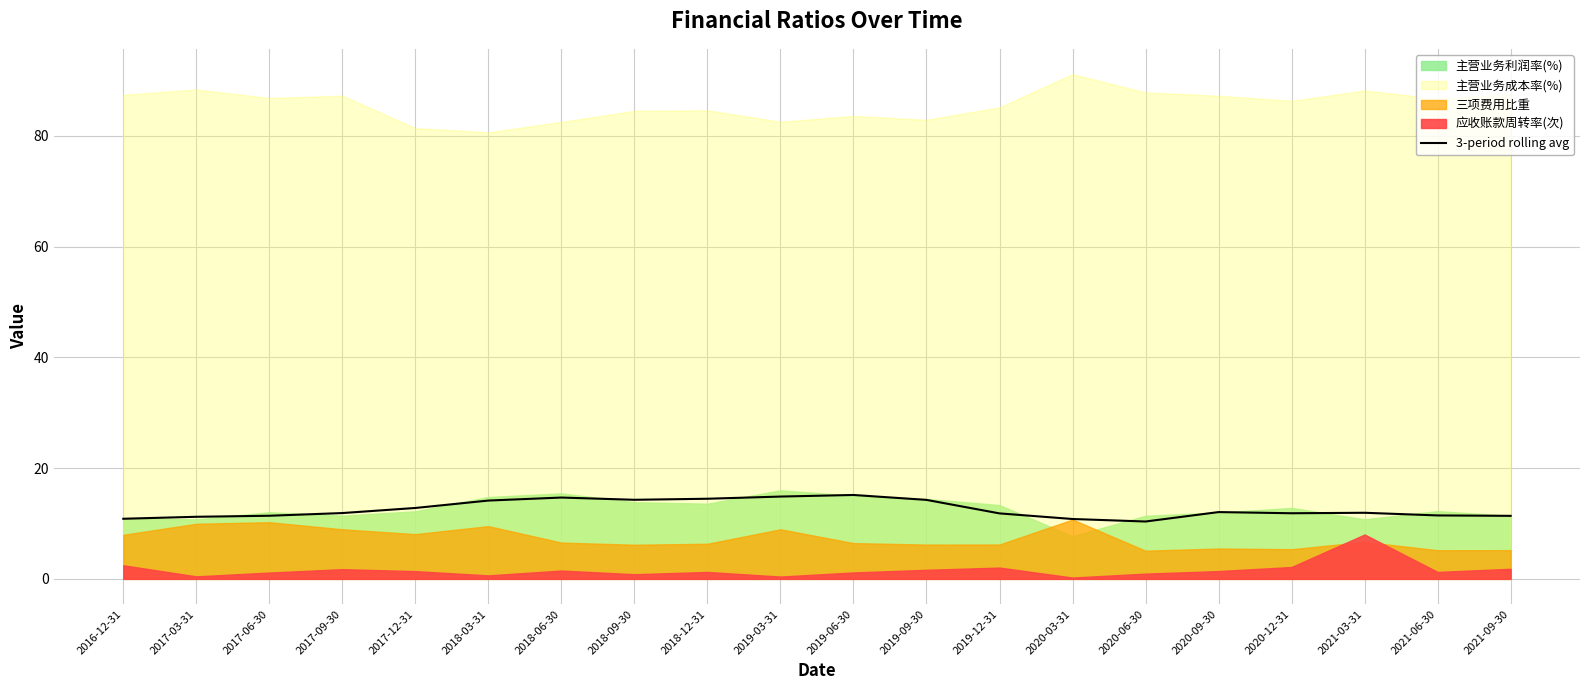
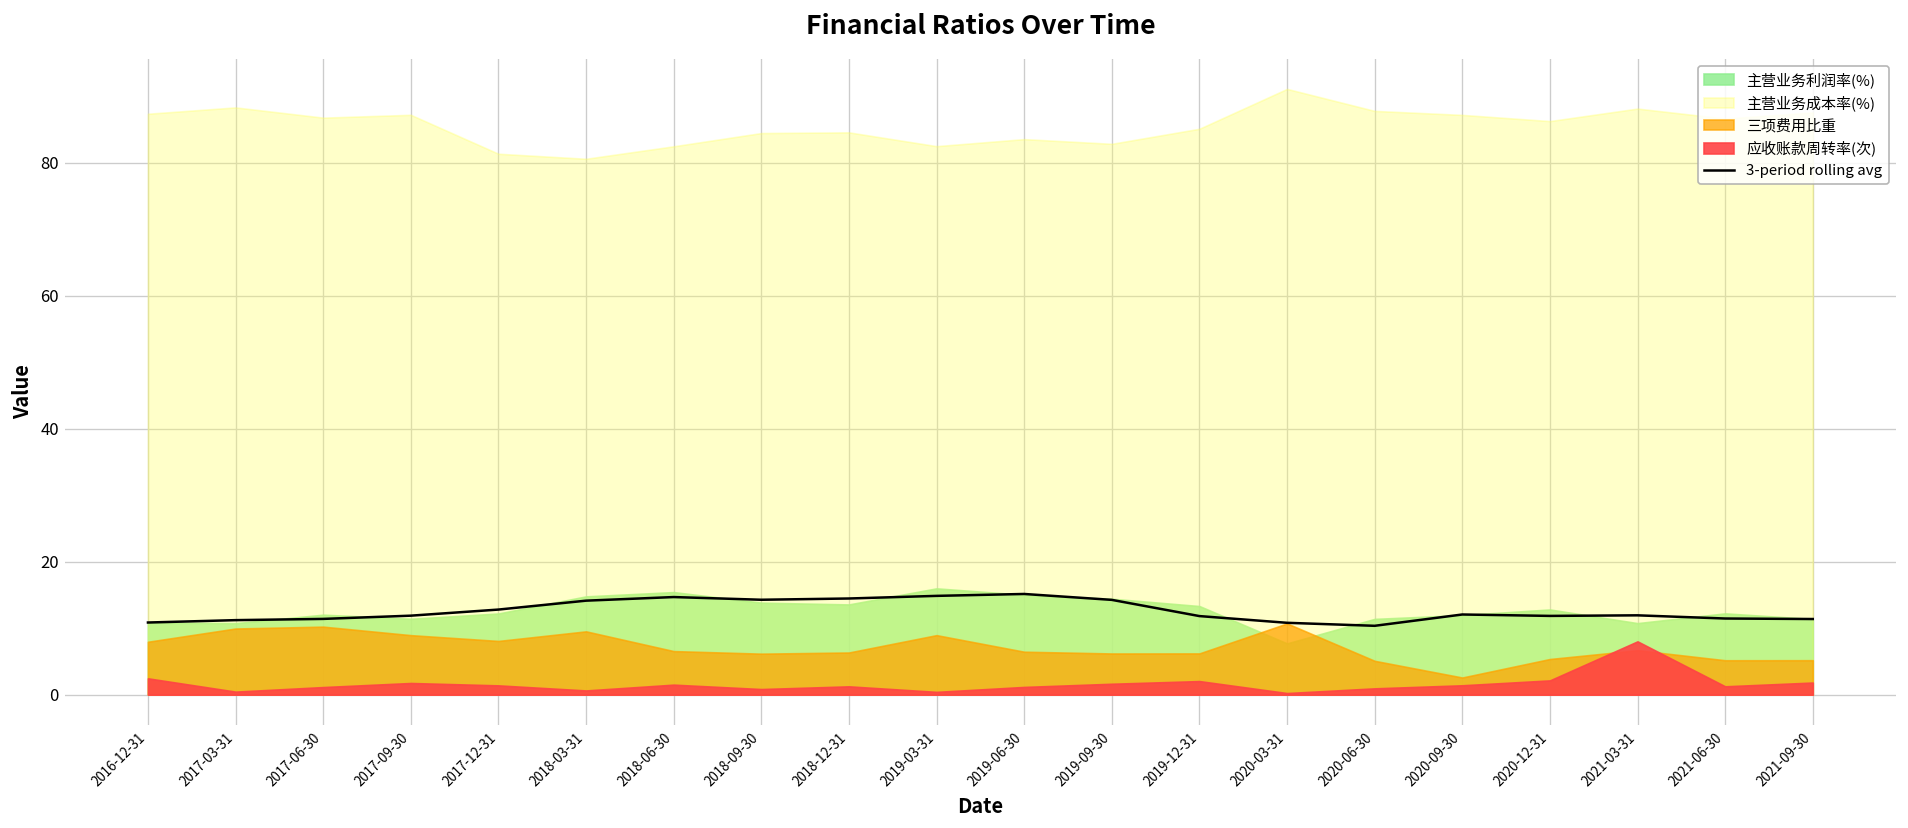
  {
    "3-period rolling avg": {
      "2017-06-30": 11,
      "2017-09-30": 12,
      "2017-12-31": 13,
      "2018-03-31": 14,
      "2018-06-30": 15,
      "2018-12-31": 14,
      "2019-03-31": 15,
      "2019-12-31": 12,
      "2020-06-30": 10,
      "2020-12-31": 12,
      "2021-03-31": 12,
      "2021-06-30": 11
    },
    "主营业务利润率(%)": {
      "2017-06-30": 12,
      "2017-09-30": 11,
      "2017-12-31": 12,
      "2018-03-31": 15,
      "2018-06-30": 15,
      "2018-12-31": 14,
      "2019-03-31": 16,
      "2019-12-31": 13,
      "2020-03-31": 8,
      "2020-06-30": 11,
      "2020-12-31": 13,
      "2021-03-31": 11,
      "2021-06-30": 12
    },
    "主营业务成本率(%)": {
      "2016-12-31": 87,
      "2017-03-31": 88,
      "2017-06-30": 87,
      "2017-09-30": 87,
      "2017-12-31": 81,
      "2018-03-31": 81,
      "2018-06-30": 83,
      "2018-09-30": 84,
      "2018-12-31": 85,
      "2019-03-31": 83,
      "2019-06-30": 84,
      "2019-09-30": 83,
      "2019-12-31": 85,
      "2020-03-31": 91,
      "2020-06-30": 88,
      "2020-09-30": 87,
      "2020-12-31": 86,
      "2021-03-31": 88
    },
    "三项费用比重": {
      "2016-12-31": 8,
      "2017-03-31": 10,
      "2017-06-30": 10,
      "2017-09-30": 9,
      "2017-12-31": 8,
      "2018-03-31": 10,
      "2018-06-30": 7,
      "2018-09-30": 6,
      "2018-12-31": 6,
      "2019-03-31": 9,
      "2019-06-30": 6,
      "2019-09-30": 6,
      "2019-12-31": 6,
      "2020-06-30": 5,
-     "2020-09-30": 5,
+     "2020-09-30": 3,
      "2020-12-31": 5,
      "2021-03-31": 7,
      "2021-06-30": 5,
      "2021-09-30": 5
    },
    "应收账款周转率(次)": {
      "2016-12-31": 2,
      "2017-03-31": 0,
      "2017-06-30": 1,
      "2017-09-30": 2,
      "2017-12-31": 1,
      "2018-03-31": 1,
      "2018-06-30": 2,
      "2018-09-30": 1,
      "2018-12-31": 1,
      "2019-06-30": 1,
      "2019-09-30": 2,
      "2019-12-31": 2,
      "2020-06-30": 1,
      "2020-09-30": 1,
      "2020-12-31": 2,
      "2021-03-31": 8,
      "2021-06-30": 1,
      "2021-09-30": 2
    }
  }
